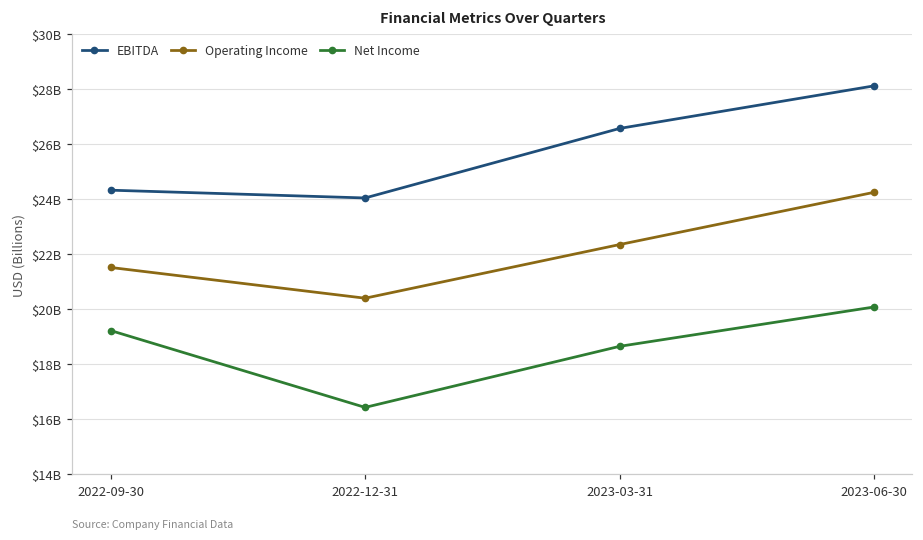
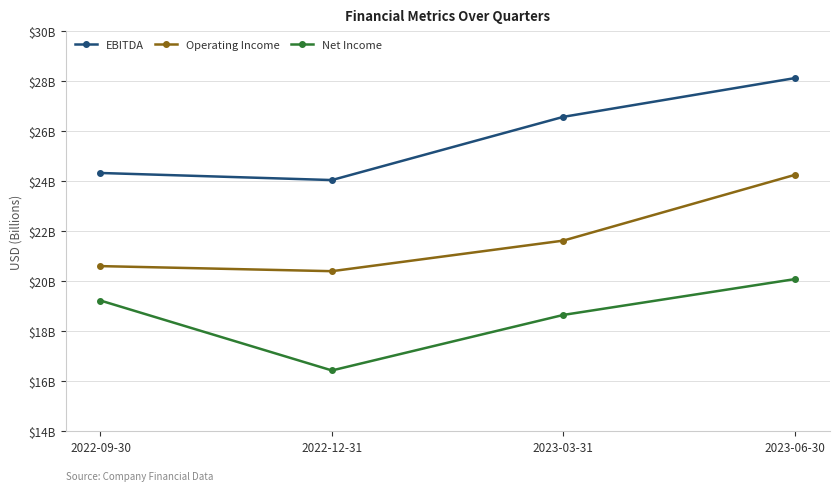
  {
    "EBITDA": {
      "2022-09-30": "$24300000000",
      "2022-12-31": "$24000000000",
      "2023-03-31": "$26600000000",
      "2023-06-30": "$28100000000"
    },
    "Operating Income": {
-     "2022-09-30": "$21500000000",
+     "2022-09-30": "$20600000000",
      "2022-12-31": "$20400000000",
-     "2023-03-31": "$22400000000",
+     "2023-03-31": "$21600000000",
      "2023-06-30": "$24300000000"
    },
    "Net Income": {
      "2022-09-30": "$19200000000",
      "2022-12-31": "$16400000000",
      "2023-03-31": "$18600000000",
      "2023-06-30": "$20100000000"
    }
  }
